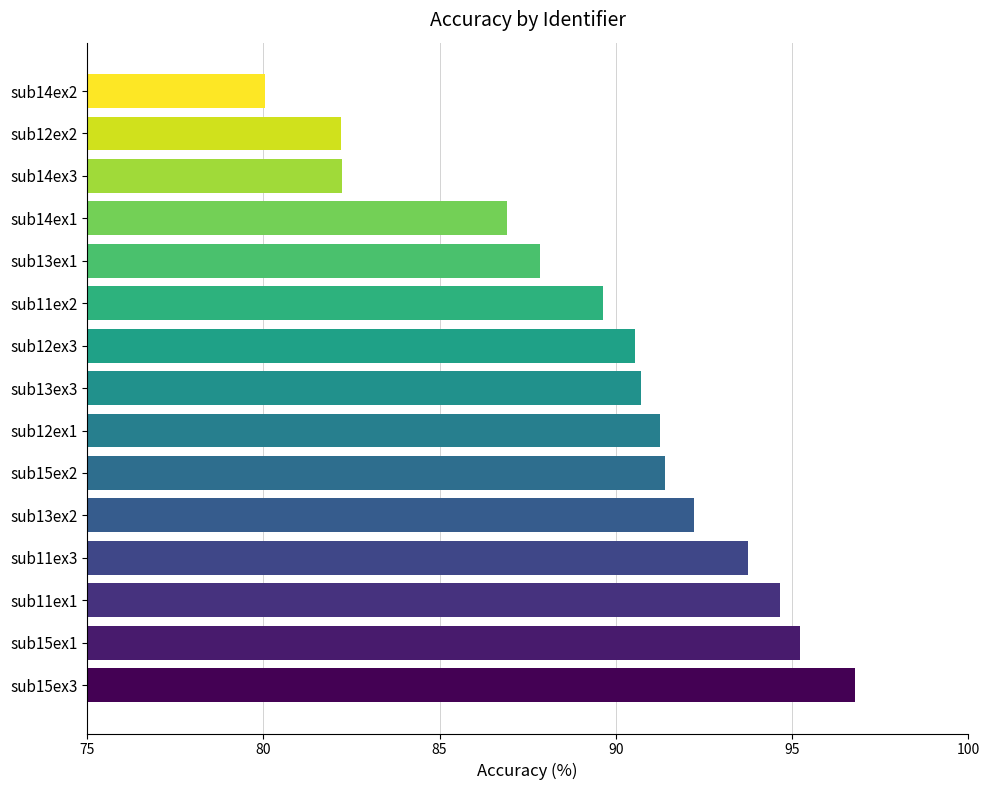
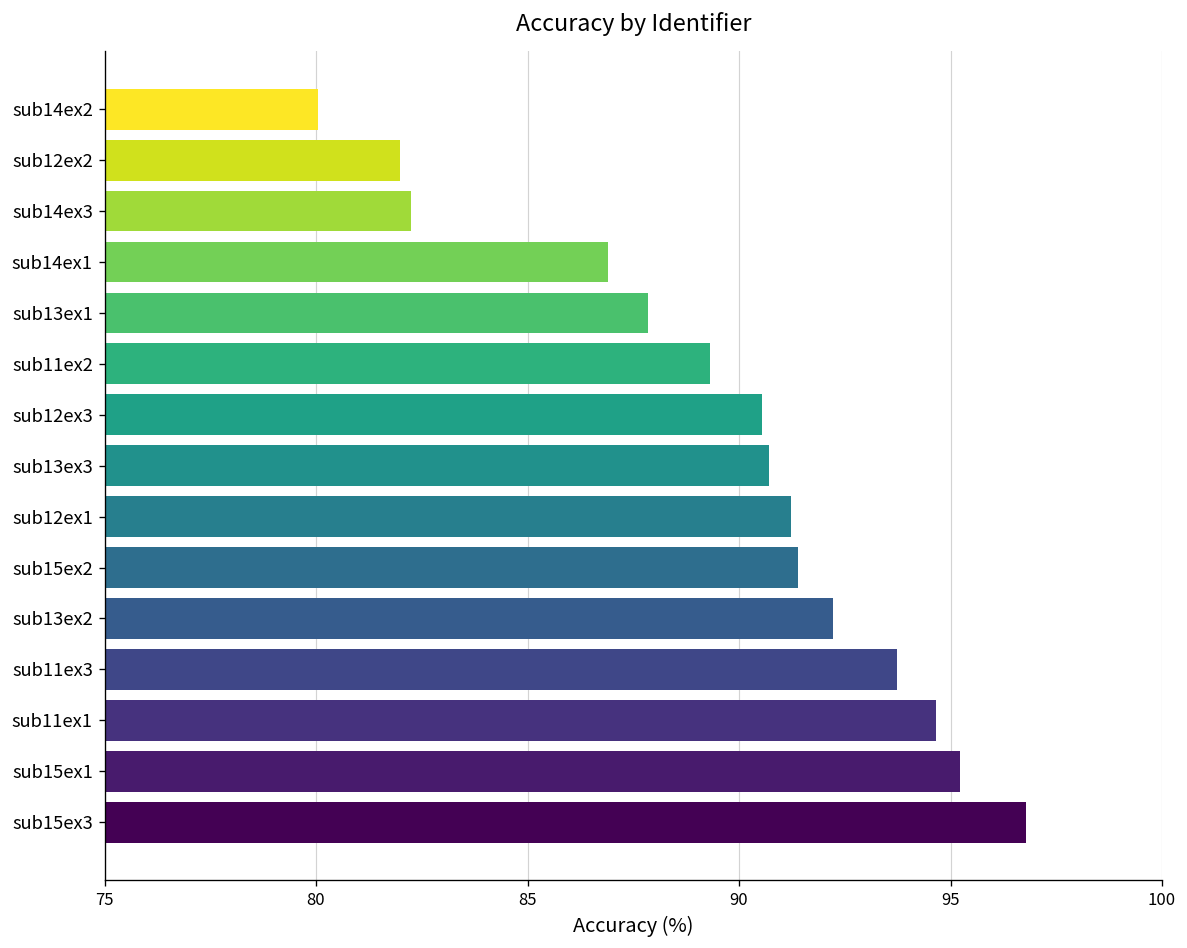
  {
    "sub14ex2": 80.0,
-   "sub12ex2": 82.2,
+   "sub12ex2": 82.0,
    "sub14ex3": 82.2,
    "sub14ex1": 86.9,
    "sub13ex1": 87.8,
-   "sub11ex2": 89.6,
+   "sub11ex2": 89.3,
    "sub12ex3": 90.5,
    "sub13ex3": 90.7,
    "sub12ex1": 91.2,
    "sub15ex2": 91.4,
    "sub13ex2": 92.2,
    "sub11ex3": 93.7,
    "sub11ex1": 94.7,
    "sub15ex1": 95.2,
    "sub15ex3": 96.8
  }
